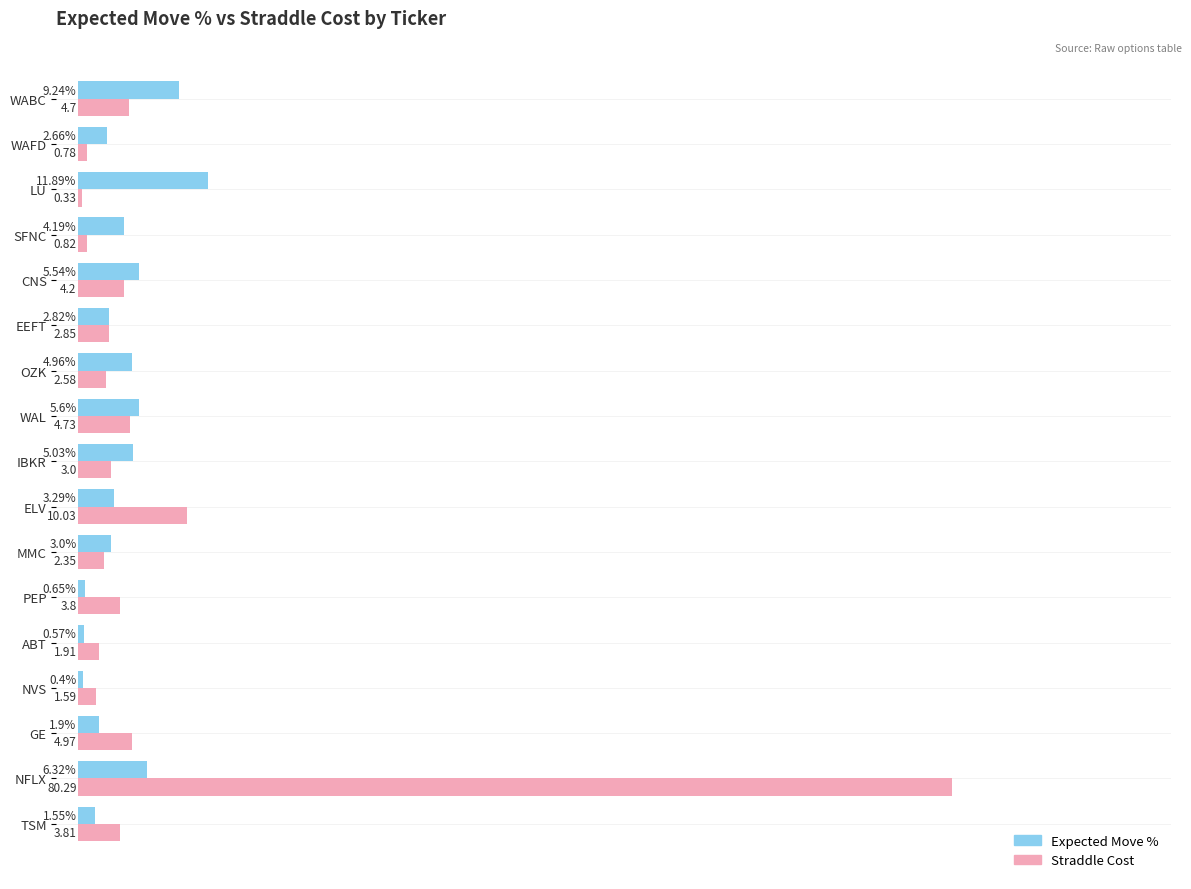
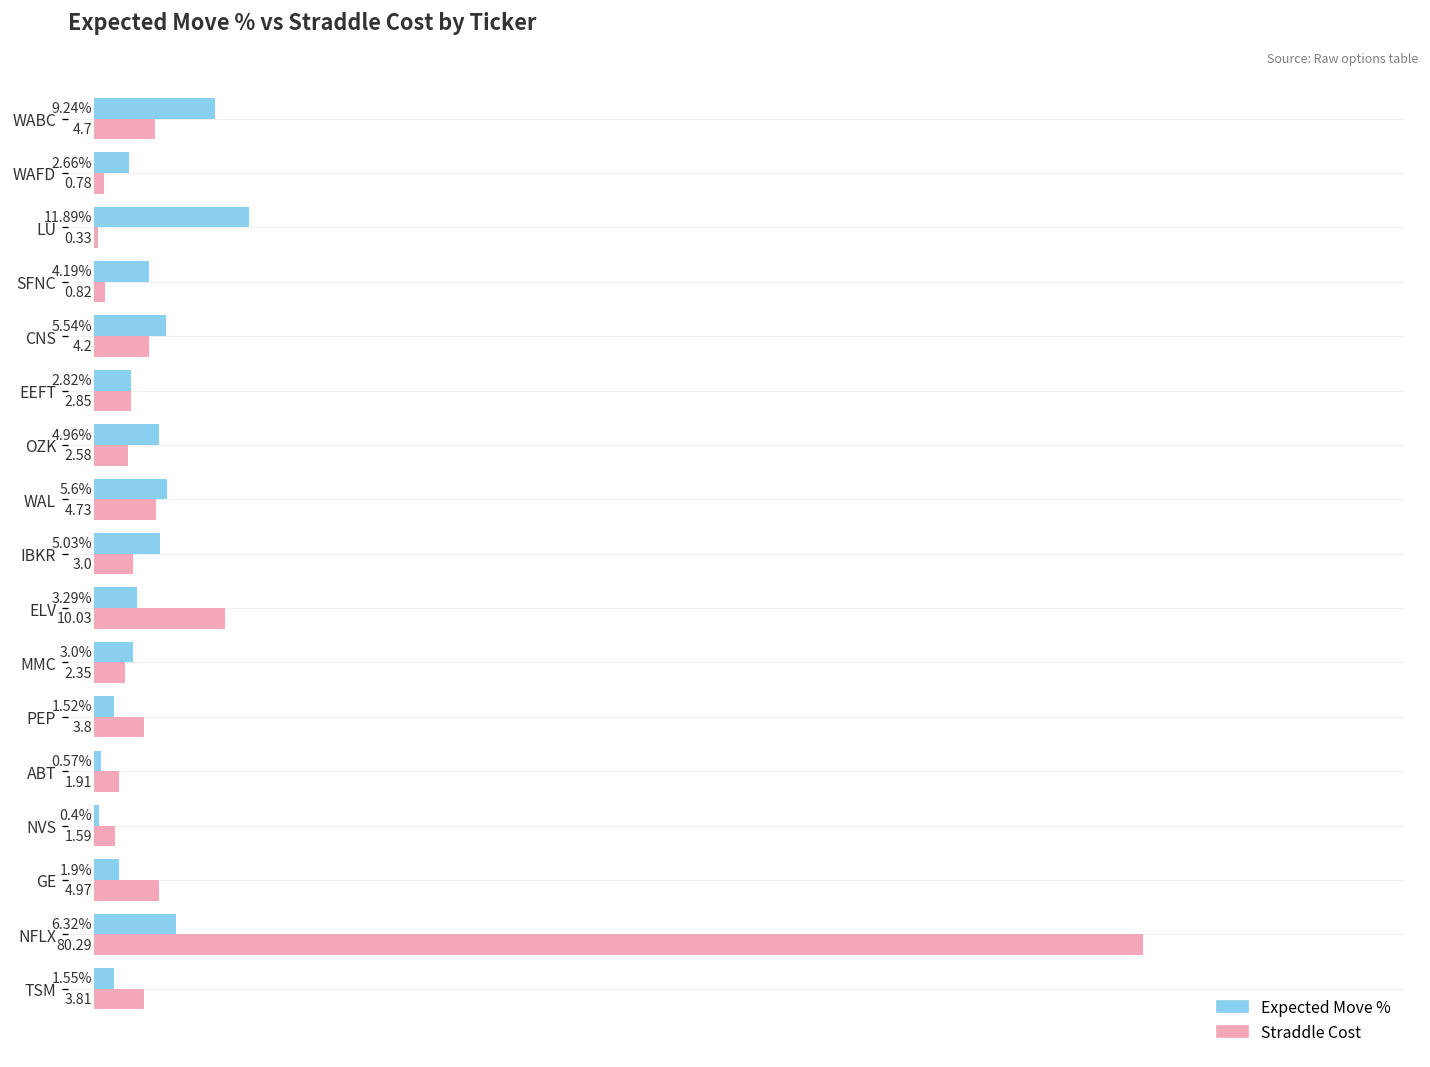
  {
    "Expected Move %": {
-     "PEP": "0.65%",
+     "PEP": "1.52%",
      "ABT": "0.57%",
      "NVS": "0.4%",
      "GE": "1.9%",
      "TSM": "1.55%"
    },
    "Straddle Cost": {
      "WAFD": "0.78",
      "LU": "0.33",
      "SFNC": "0.82",
      "ABT": "1.91",
      "NVS": "1.59"
    }
  }
